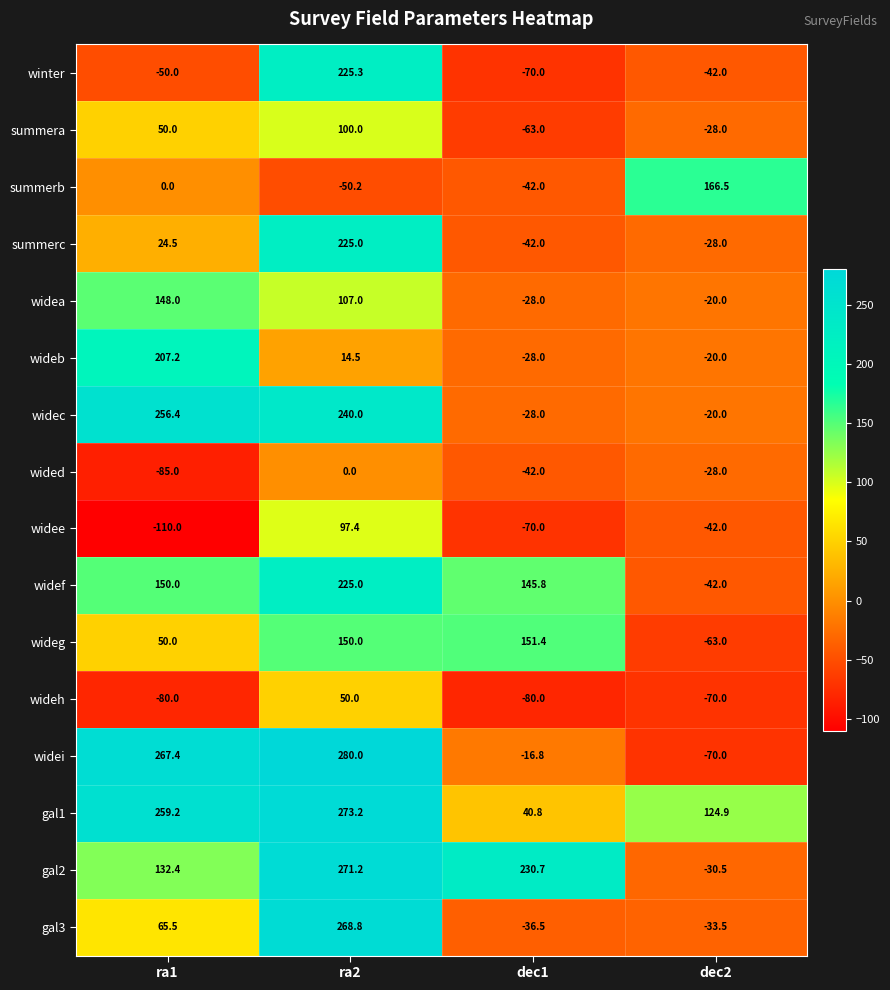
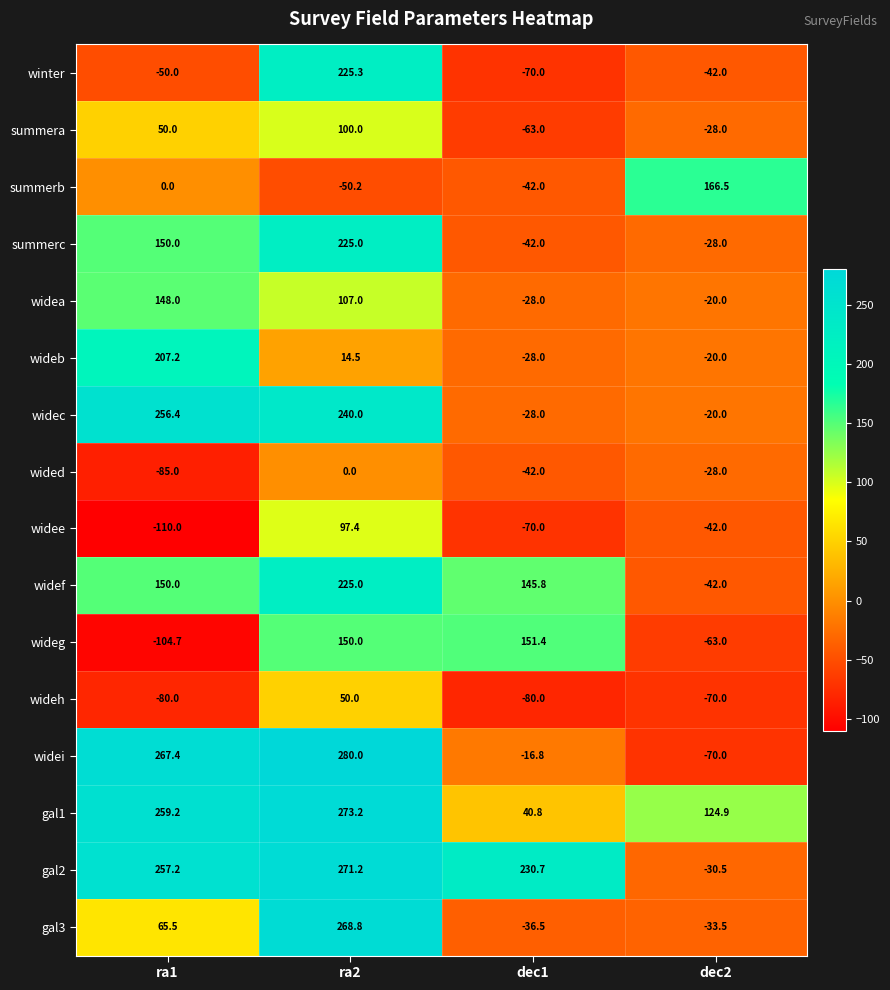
  {
    "winter": {
      "ra1": -50.0,
      "ra2": 225.3,
      "dec1": -70.0,
      "dec2": -42.0
    },
    "summera": {
      "ra1": 50.0,
      "ra2": 100.0,
      "dec1": -63.0,
      "dec2": -28.0
    },
    "summerb": {
      "ra1": 0.0,
      "ra2": -50.2,
      "dec1": -42.0,
      "dec2": 166.5
    },
    "summerc": {
-     "ra1": 24.5,
+     "ra1": 150.0,
      "ra2": 225.0,
      "dec1": -42.0,
      "dec2": -28.0
    },
    "widea": {
      "ra1": 148.0,
      "ra2": 107.0,
      "dec1": -28.0,
      "dec2": -20.0
    },
    "wideb": {
      "ra1": 207.2,
      "ra2": 14.5,
      "dec1": -28.0,
      "dec2": -20.0
    },
    "widec": {
      "ra1": 256.4,
      "ra2": 240.0,
      "dec1": -28.0,
      "dec2": -20.0
    },
    "wided": {
      "ra1": -85.0,
      "ra2": 0.0,
      "dec1": -42.0,
      "dec2": -28.0
    },
    "widee": {
      "ra1": -110.0,
      "ra2": 97.4,
      "dec1": -70.0,
      "dec2": -42.0
    },
    "widef": {
      "ra1": 150.0,
      "ra2": 225.0,
      "dec1": 145.8,
      "dec2": -42.0
    },
    "wideg": {
-     "ra1": 50.0,
+     "ra1": -104.7,
      "ra2": 150.0,
      "dec1": 151.4,
      "dec2": -63.0
    },
    "wideh": {
      "ra1": -80.0,
      "ra2": 50.0,
      "dec1": -80.0,
      "dec2": -70.0
    },
    "widei": {
      "ra1": 267.4,
      "ra2": 280.0,
      "dec1": -16.8,
      "dec2": -70.0
    },
    "gal1": {
      "ra1": 259.2,
      "ra2": 273.2,
      "dec1": 40.8,
      "dec2": 124.9
    },
    "gal2": {
-     "ra1": 132.4,
+     "ra1": 257.2,
      "ra2": 271.2,
      "dec1": 230.7,
      "dec2": -30.5
    },
    "gal3": {
      "ra1": 65.5,
      "ra2": 268.8,
      "dec1": -36.5,
      "dec2": -33.5
    }
  }
